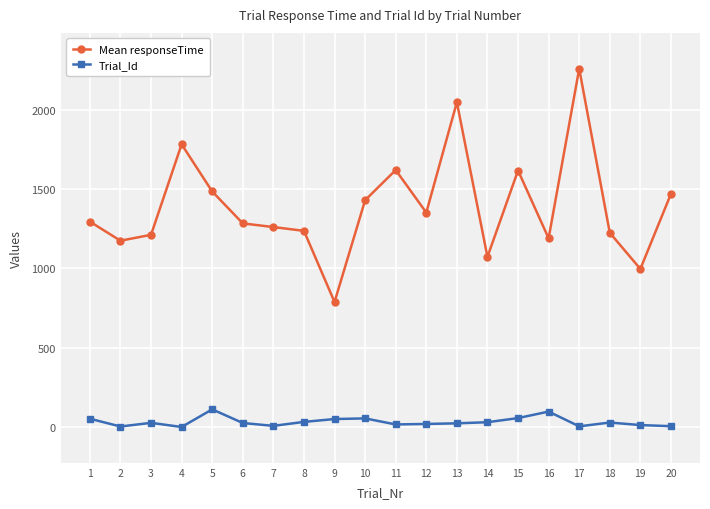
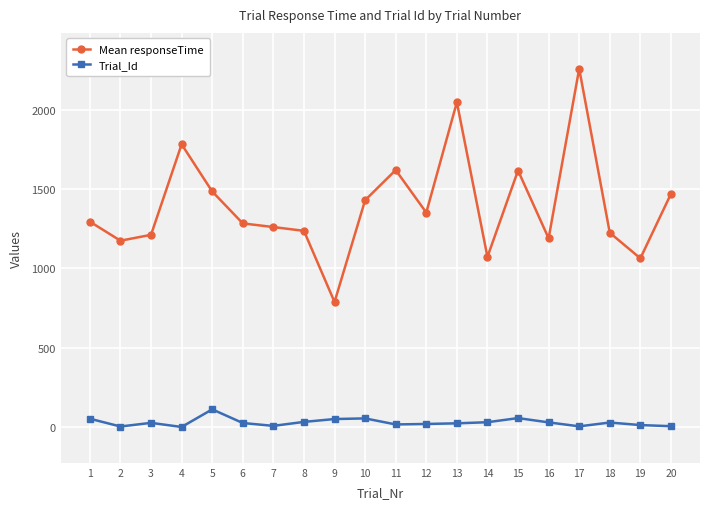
  {
    "Mean responseTime": {
      "1": 1290,
      "2": 1170,
      "3": 1210,
      "4": 1780,
      "5": 1480,
      "6": 1280,
      "7": 1260,
      "8": 1240,
      "9": 790,
      "10": 1430,
      "11": 1620,
      "12": 1350,
      "13": 2050,
      "14": 1070,
      "15": 1620,
      "16": 1190,
      "17": 2260,
      "18": 1220,
-     "19": 1000,
+     "19": 1060,
      "20": 1470
    },
    "Trial_Id": {
      "1": 50,
      "2": 0,
      "3": 30,
      "4": 0,
      "5": 110,
      "6": 30,
      "7": 10,
      "8": 30,
      "9": 50,
      "10": 60,
      "11": 20,
      "12": 20,
      "13": 20,
      "14": 30,
      "15": 60,
-     "16": 100,
+     "16": 30,
      "17": 10,
      "18": 30,
      "19": 10,
      "20": 10
    }
  }
